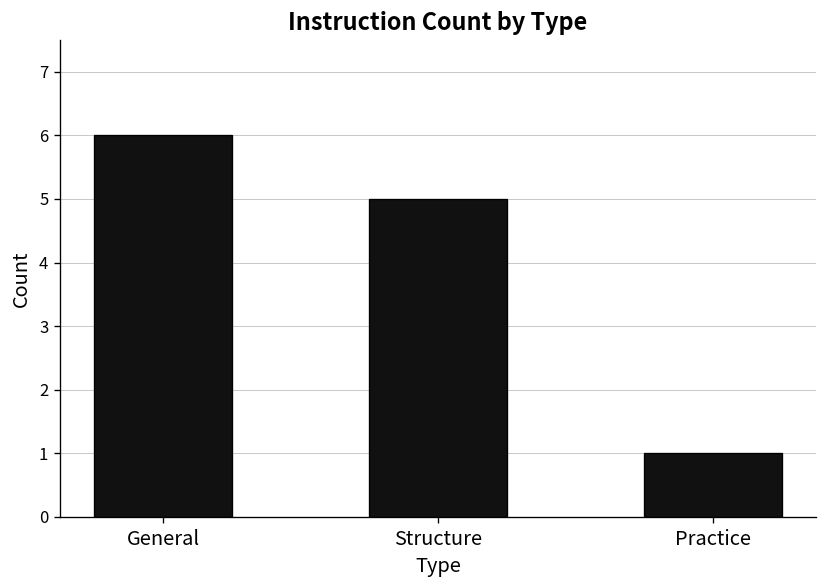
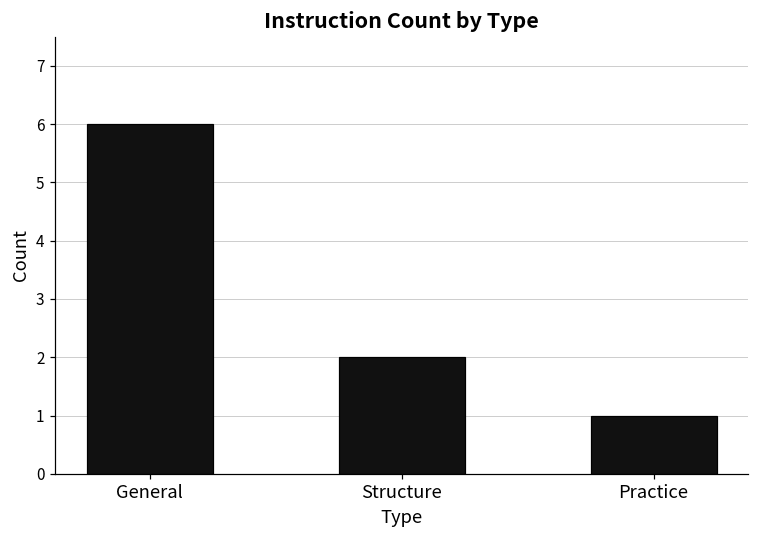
  {
    "General": 6,
-   "Structure": 5,
+   "Structure": 2,
    "Practice": 1
  }
